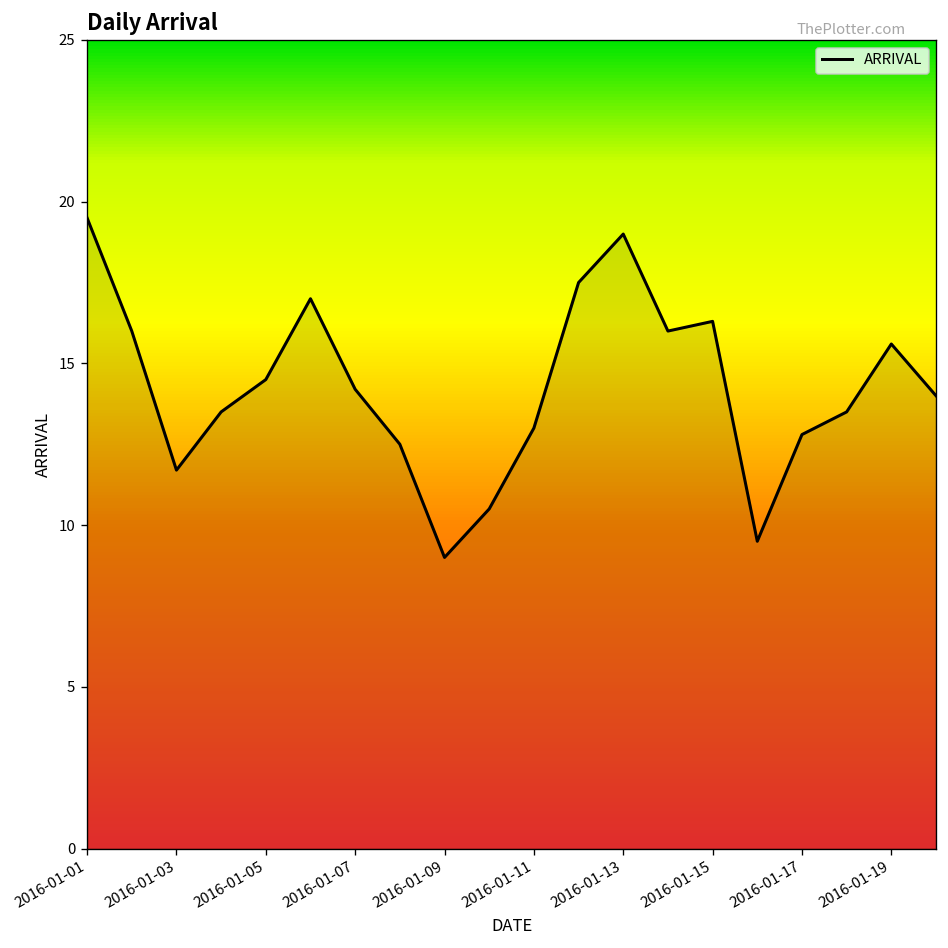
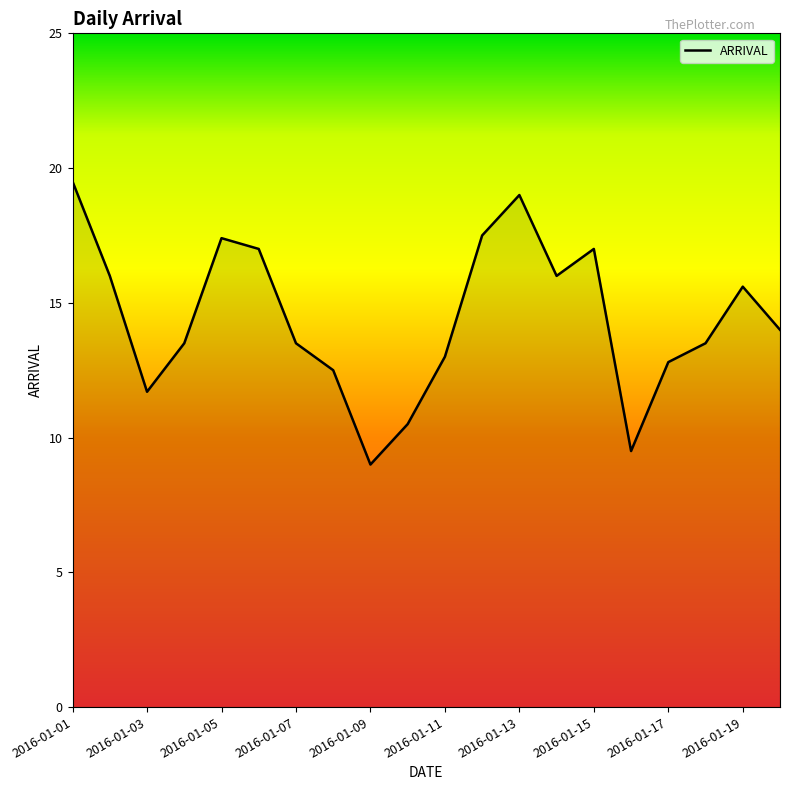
  {
    "2016-01-01": 19.5,
    "2016-01-03": 11.7,
-   "2016-01-05": 14.5,
-   "2016-01-07": 14.2,
+   "2016-01-05": 17.4,
+   "2016-01-07": 13.5,
    "2016-01-09": 9.0,
    "2016-01-11": 13.0,
    "2016-01-13": 19.0,
-   "2016-01-15": 16.3,
+   "2016-01-15": 17.0,
    "2016-01-17": 12.8,
    "2016-01-19": 15.6
  }
